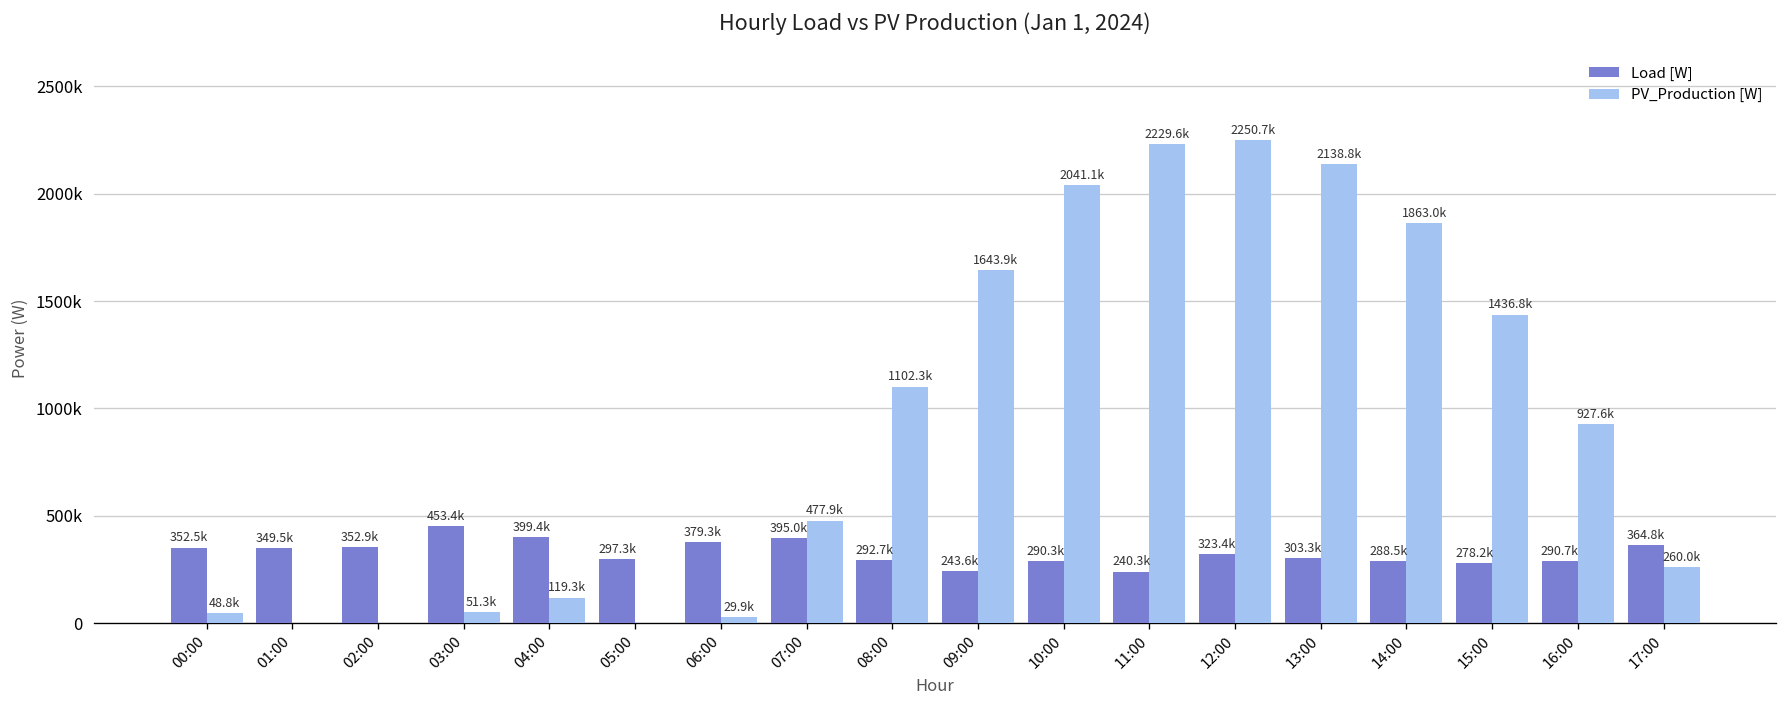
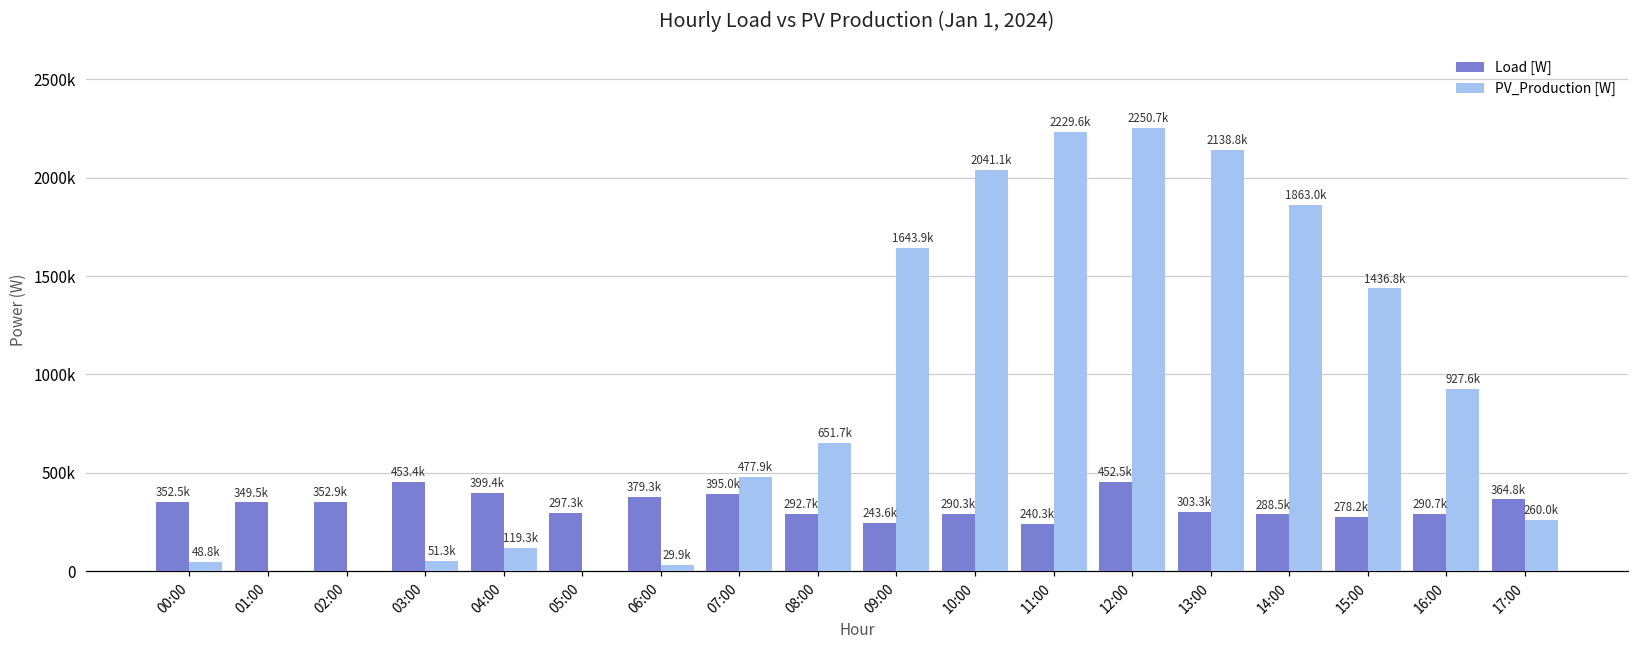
  {
    "Load [W]": {
      "00:00": "352.5k",
      "01:00": "349.5k",
      "02:00": "352.9k",
      "03:00": "453.4k",
      "04:00": "399.4k",
      "05:00": "297.3k",
      "06:00": "379.3k",
      "07:00": "395.0k",
      "08:00": "292.7k",
      "09:00": "243.6k",
      "10:00": "290.3k",
      "11:00": "240.3k",
-     "12:00": "323.4k",
+     "12:00": "452.5k",
      "13:00": "303.3k",
      "14:00": "288.5k",
      "15:00": "278.2k",
      "16:00": "290.7k",
      "17:00": "364.8k"
    },
    "PV_Production [W]": {
      "00:00": "48.8k",
      "03:00": "51.3k",
      "04:00": "119.3k",
      "06:00": "29.9k",
      "07:00": "477.9k",
-     "08:00": "1102.3k",
+     "08:00": "651.7k",
      "09:00": "1643.9k",
      "10:00": "2041.1k",
      "11:00": "2229.6k",
      "12:00": "2250.7k",
      "13:00": "2138.8k",
      "14:00": "1863.0k",
      "15:00": "1436.8k",
      "16:00": "927.6k",
      "17:00": "260.0k"
    }
  }
